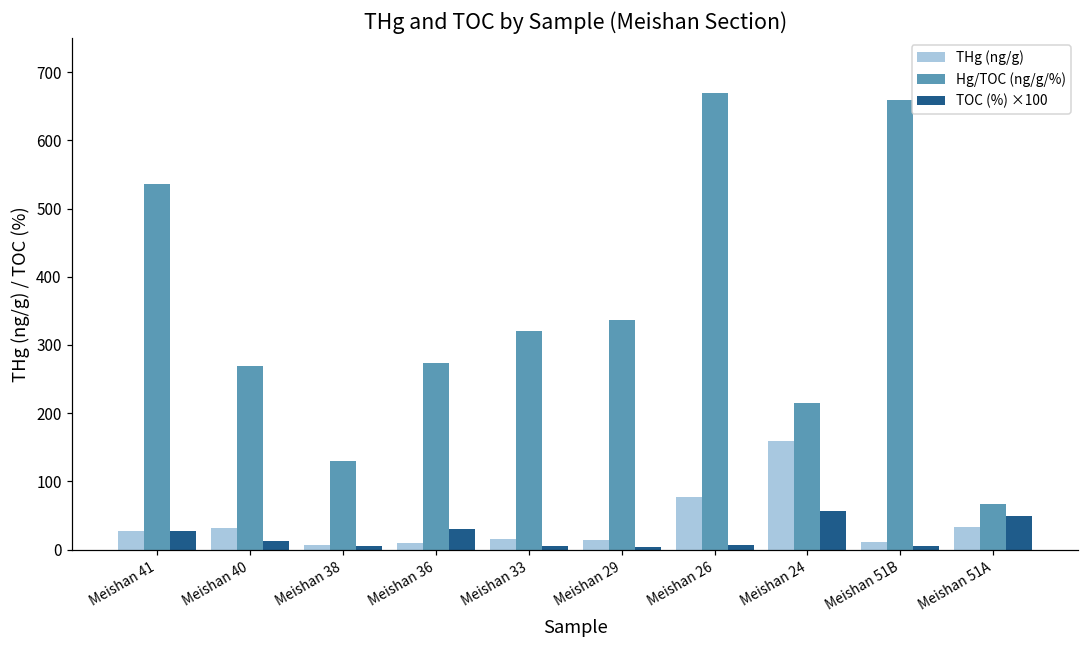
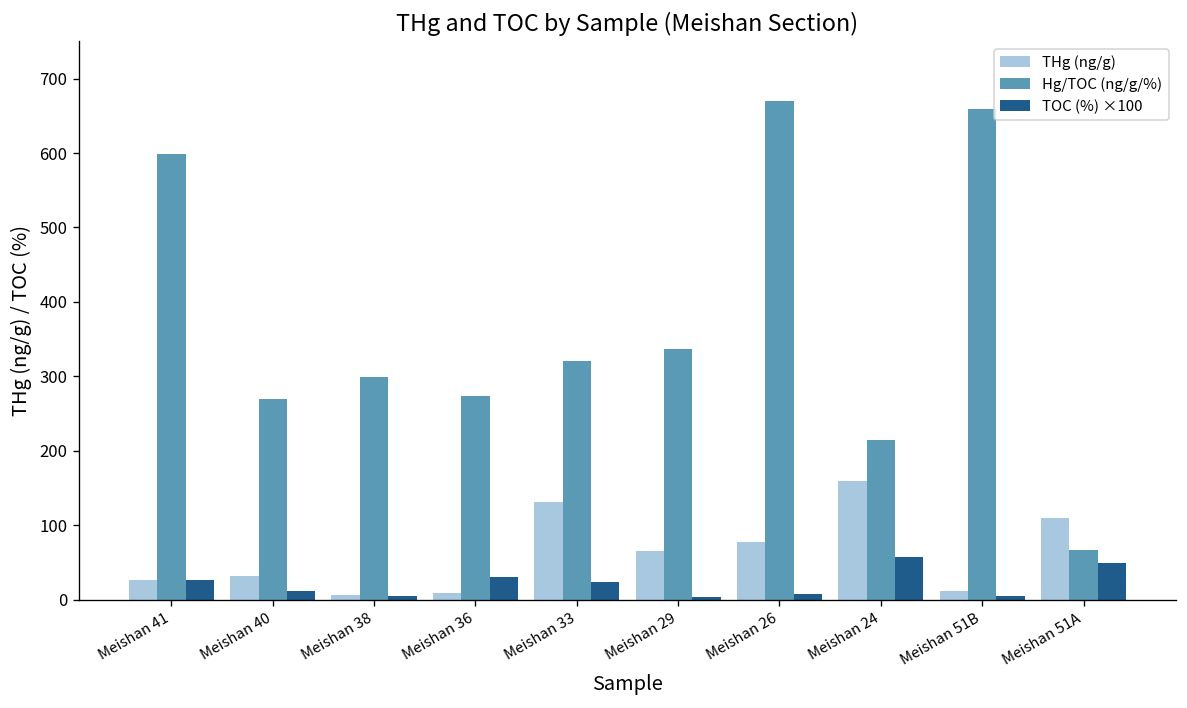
  {
    "THg (ng/g)": {
      "Meishan 41": 30,
      "Meishan 40": 30,
      "Meishan 38": 10,
      "Meishan 36": 10,
-     "Meishan 33": 20,
-     "Meishan 29": 10,
+     "Meishan 33": 130,
+     "Meishan 29": 70,
      "Meishan 26": 80,
      "Meishan 24": 160,
      "Meishan 51B": 10,
-     "Meishan 51A": 30
+     "Meishan 51A": 110
    },
    "Hg/TOC (ng/g/%)": {
-     "Meishan 41": 540,
+     "Meishan 41": 600,
      "Meishan 40": 270,
-     "Meishan 38": 130,
+     "Meishan 38": 300,
      "Meishan 36": 270,
      "Meishan 33": 320,
      "Meishan 29": 340,
      "Meishan 26": 670,
      "Meishan 24": 210,
      "Meishan 51B": 660,
      "Meishan 51A": 70
    },
    "TOC (%) ×100": {
      "Meishan 41": 30,
      "Meishan 40": 10,
      "Meishan 38": 10,
      "Meishan 36": 30,
-     "Meishan 33": 10,
+     "Meishan 33": 20,
      "Meishan 26": 10,
      "Meishan 24": 60,
      "Meishan 51B": 10,
      "Meishan 51A": 50
    }
  }
